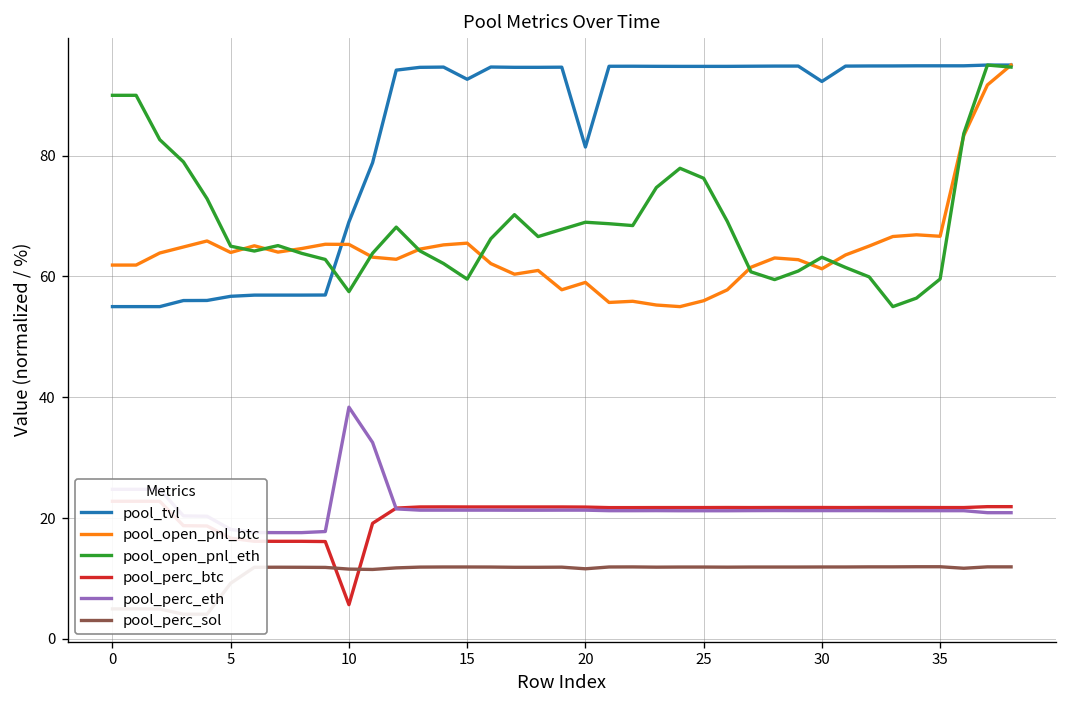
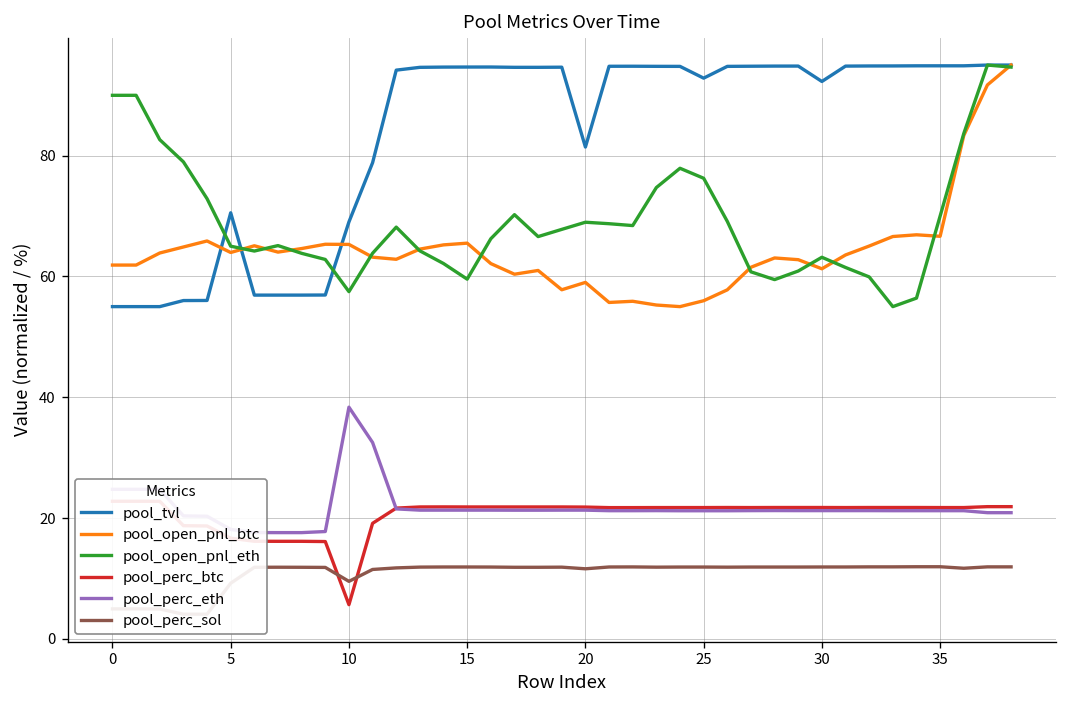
  {
    "pool_tvl": {
      "0": 55,
-     "5": 57,
+     "5": 71,
      "10": 69,
-     "15": 93,
+     "15": 95,
      "20": 81,
-     "25": 95,
+     "25": 93,
      "30": 92,
      "35": 95
    },
    "pool_open_pnl_btc": {
      "0": 62,
      "5": 64,
      "10": 65,
      "15": 66,
      "20": 59,
      "25": 56,
      "30": 61,
      "35": 67
    },
    "pool_open_pnl_eth": {
      "0": 90,
      "5": 65,
      "10": 57,
      "15": 60,
      "20": 69,
      "25": 76,
      "30": 63,
-     "35": 60
+     "35": 70
    },
    "pool_perc_btc": {
      "10": 6,
      "15": 22,
      "25": 22,
      "30": 22,
      "35": 22
    },
    "pool_perc_eth": {
      "10": 38,
      "15": 21,
      "25": 21,
      "30": 21,
      "35": 21
    },
    "pool_perc_sol": {
-     "10": 12,
+     "10": 10,
      "15": 12,
      "20": 12,
      "25": 12,
      "30": 12,
      "35": 12
    }
  }
